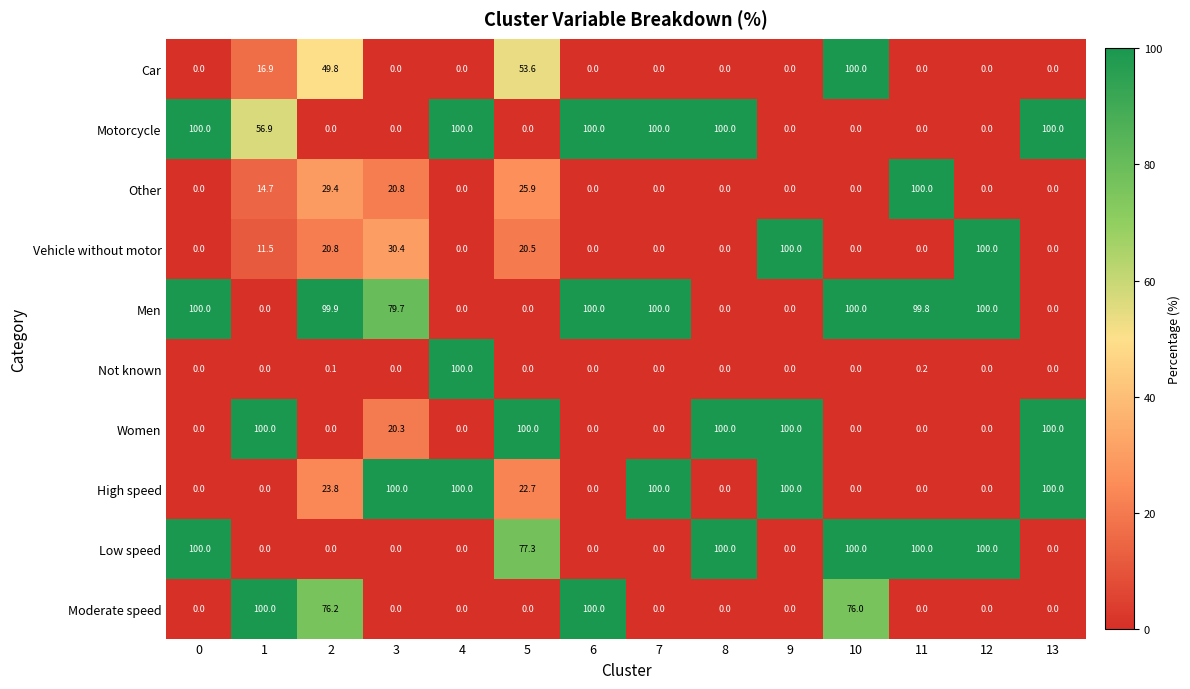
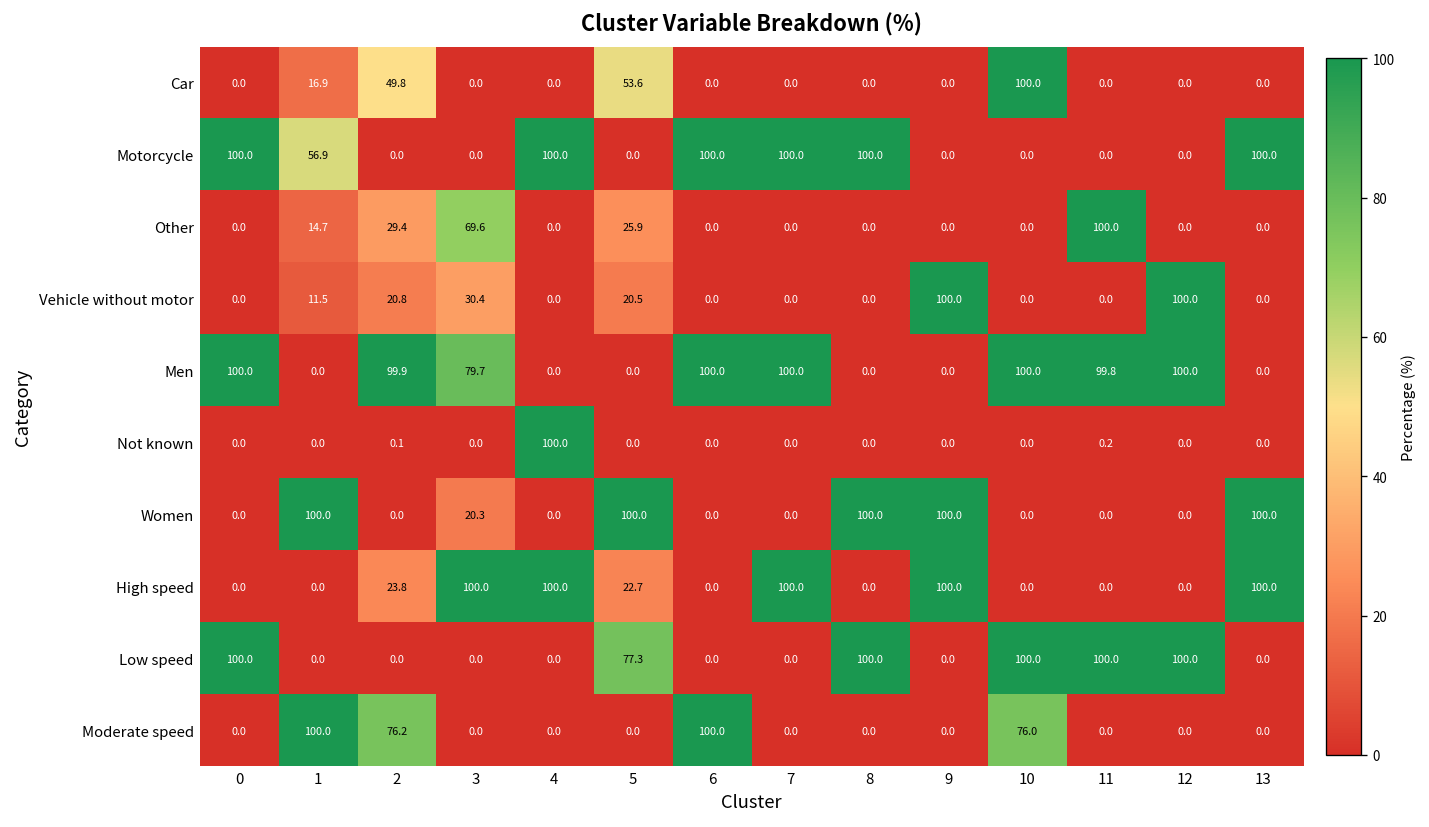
  {
    "Car": {
      "0": 0.0,
      "1": 16.9,
      "2": 49.8,
      "3": 0.0,
      "4": 0.0,
      "5": 53.6,
      "6": 0.0,
      "7": 0.0,
      "8": 0.0,
      "9": 0.0,
      "10": 100.0,
      "11": 0.0,
      "12": 0.0,
      "13": 0.0
    },
    "Motorcycle": {
      "0": 100.0,
      "1": 56.9,
      "2": 0.0,
      "3": 0.0,
      "4": 100.0,
      "5": 0.0,
      "6": 100.0,
      "7": 100.0,
      "8": 100.0,
      "9": 0.0,
      "10": 0.0,
      "11": 0.0,
      "12": 0.0,
      "13": 100.0
    },
    "Other": {
      "0": 0.0,
      "1": 14.7,
      "2": 29.4,
-     "3": 20.8,
+     "3": 69.6,
      "4": 0.0,
      "5": 25.9,
      "6": 0.0,
      "7": 0.0,
      "8": 0.0,
      "9": 0.0,
      "10": 0.0,
      "11": 100.0,
      "12": 0.0,
      "13": 0.0
    },
    "Vehicle without motor": {
      "0": 0.0,
      "1": 11.5,
      "2": 20.8,
      "3": 30.4,
      "4": 0.0,
      "5": 20.5,
      "6": 0.0,
      "7": 0.0,
      "8": 0.0,
      "9": 100.0,
      "10": 0.0,
      "11": 0.0,
      "12": 100.0,
      "13": 0.0
    },
    "Men": {
      "0": 100.0,
      "1": 0.0,
      "2": 99.9,
      "3": 79.7,
      "4": 0.0,
      "5": 0.0,
      "6": 100.0,
      "7": 100.0,
      "8": 0.0,
      "9": 0.0,
      "10": 100.0,
      "11": 99.8,
      "12": 100.0,
      "13": 0.0
    },
    "Not known": {
      "0": 0.0,
      "1": 0.0,
      "2": 0.1,
      "3": 0.0,
      "4": 100.0,
      "5": 0.0,
      "6": 0.0,
      "7": 0.0,
      "8": 0.0,
      "9": 0.0,
      "10": 0.0,
      "11": 0.2,
      "12": 0.0,
      "13": 0.0
    },
    "Women": {
      "0": 0.0,
      "1": 100.0,
      "2": 0.0,
      "3": 20.3,
      "4": 0.0,
      "5": 100.0,
      "6": 0.0,
      "7": 0.0,
      "8": 100.0,
      "9": 100.0,
      "10": 0.0,
      "11": 0.0,
      "12": 0.0,
      "13": 100.0
    },
    "High speed": {
      "0": 0.0,
      "1": 0.0,
      "2": 23.8,
      "3": 100.0,
      "4": 100.0,
      "5": 22.7,
      "6": 0.0,
      "7": 100.0,
      "8": 0.0,
      "9": 100.0,
      "10": 0.0,
      "11": 0.0,
      "12": 0.0,
      "13": 100.0
    },
    "Low speed": {
      "0": 100.0,
      "1": 0.0,
      "2": 0.0,
      "3": 0.0,
      "4": 0.0,
      "5": 77.3,
      "6": 0.0,
      "7": 0.0,
      "8": 100.0,
      "9": 0.0,
      "10": 100.0,
      "11": 100.0,
      "12": 100.0,
      "13": 0.0
    },
    "Moderate speed": {
      "0": 0.0,
      "1": 100.0,
      "2": 76.2,
      "3": 0.0,
      "4": 0.0,
      "5": 0.0,
      "6": 100.0,
      "7": 0.0,
      "8": 0.0,
      "9": 0.0,
      "10": 76.0,
      "11": 0.0,
      "12": 0.0,
      "13": 0.0
    }
  }
